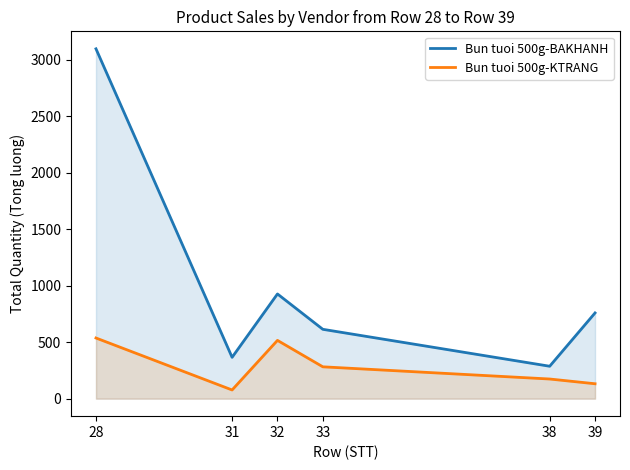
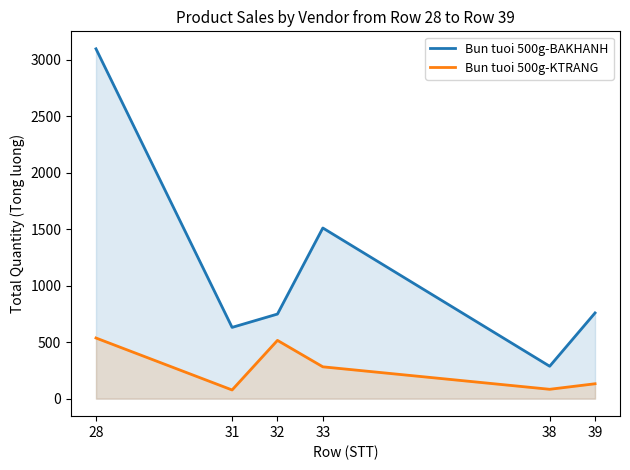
  {
    "Bun tuoi 500g-BAKHANH": {
      "28": 3100,
-     "31": 370,
-     "32": 930,
-     "33": 610,
+     "31": 630,
+     "32": 750,
+     "33": 1510,
      "38": 290,
      "39": 760
    },
    "Bun tuoi 500g-KTRANG": {
      "28": 540,
      "31": 80,
      "32": 520,
      "33": 280,
-     "38": 170,
+     "38": 80,
      "39": 130
    }
  }
